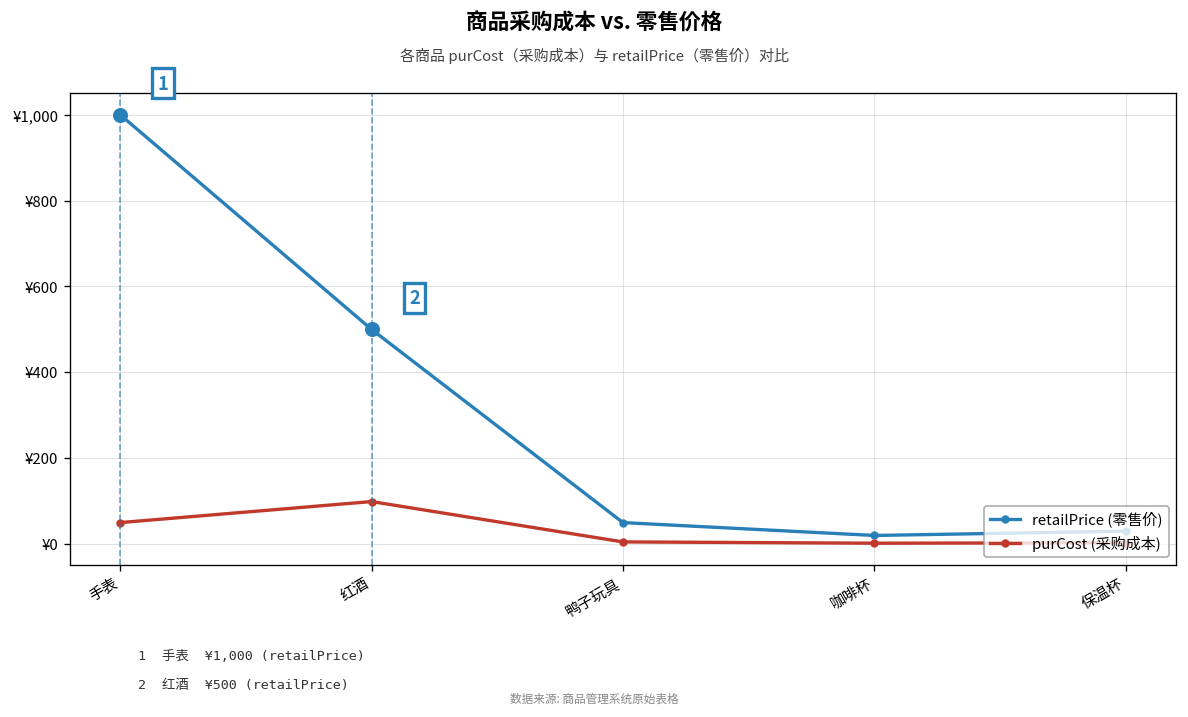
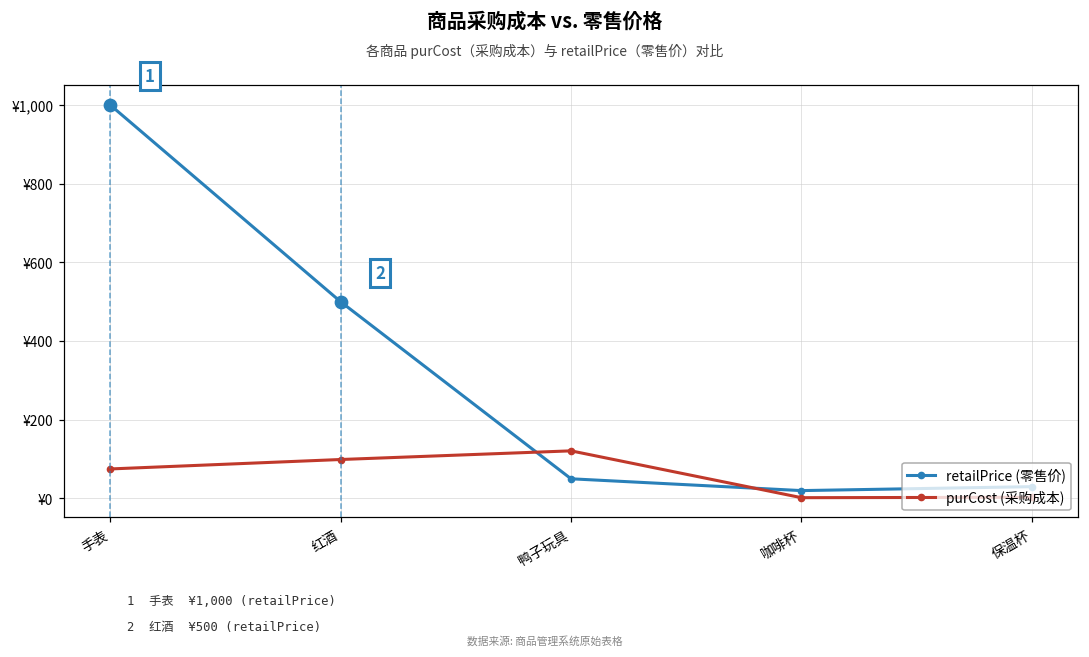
  {
    "purCost (采购成本)": {
-     "手表": "¥50",
+     "手表": "¥80",
      "红酒": "¥100",
-     "鸭子玩具": "¥10",
+     "鸭子玩具": "¥120",
      "咖啡杯": "¥0"
    }
  }
